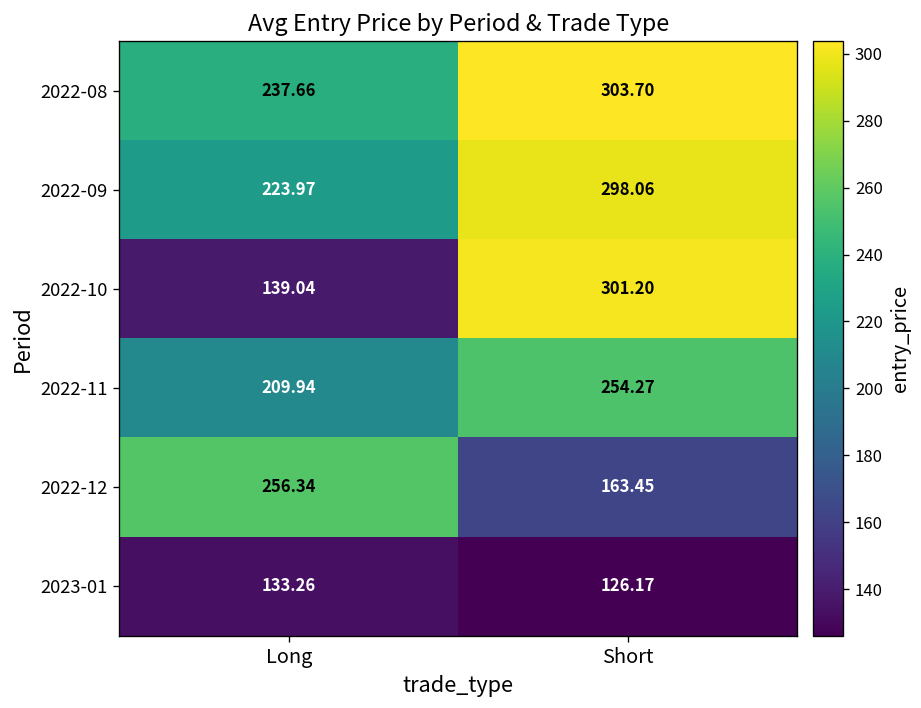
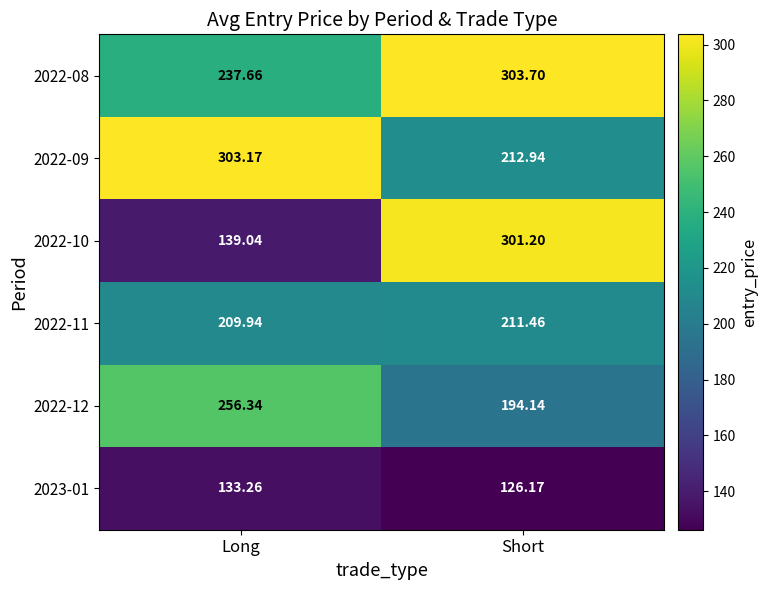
  {
    "2022-08": {
      "Long": 237.66,
      "Short": 303.70
    },
    "2022-09": {
-     "Long": 223.97,
-     "Short": 298.06
+     "Long": 303.17,
+     "Short": 212.94
    },
    "2022-10": {
      "Long": 139.04,
      "Short": 301.20
    },
    "2022-11": {
      "Long": 209.94,
-     "Short": 254.27
+     "Short": 211.46
    },
    "2022-12": {
      "Long": 256.34,
-     "Short": 163.45
+     "Short": 194.14
    },
    "2023-01": {
      "Long": 133.26,
      "Short": 126.17
    }
  }
